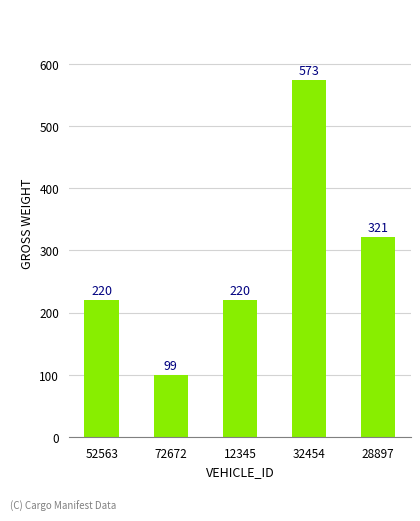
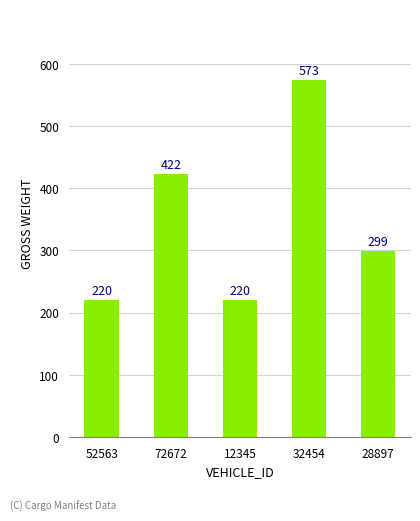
  {
    "52563": 220,
-   "72672": 99,
+   "72672": 422,
    "12345": 220,
    "32454": 573,
-   "28897": 321
+   "28897": 299
  }
